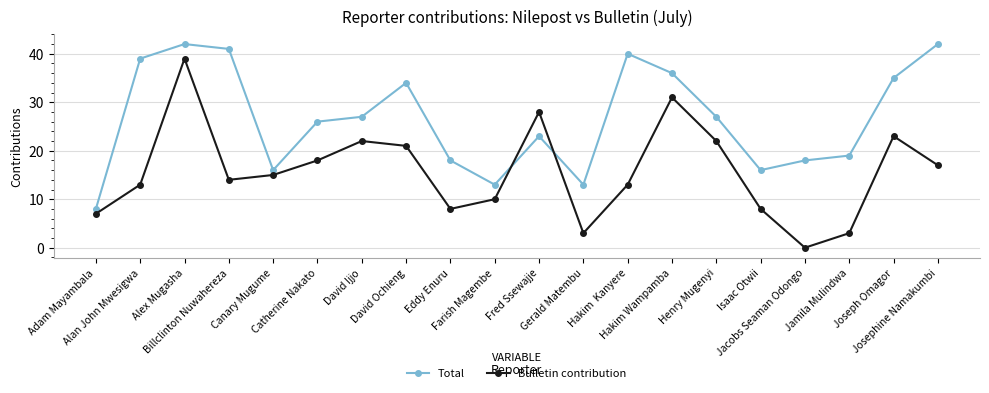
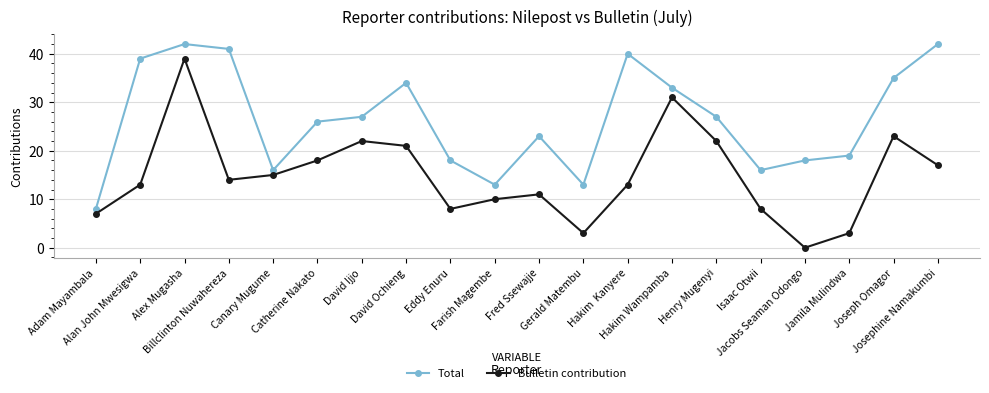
  {
    "Total": {
      "Adam Mayambala": 8,
      "Alan John Mwesigwa": 39,
      "Alex Mugasha": 42,
      "Billclinton Nuwahereza": 41,
      "Canary Mugume": 16,
      "Catherine Nakato": 26,
      "David Ijjo": 27,
      "David Ochieng": 34,
      "Eddy Enuru": 18,
      "Farish Magembe": 13,
      "Fred Ssewajje": 23,
      "Gerald Matembu": 13,
      "Hakim Kanyere": 40,
-     "Hakim Wampamba": 36,
+     "Hakim Wampamba": 33,
      "Henry Mugenyi": 27,
      "Isaac Otwii": 16,
      "Jacobs Seaman Odongo": 18,
      "Jamila Mulindwa": 19,
      "Joseph Omagor": 35,
      "Josephine Namakumbi": 42
    },
    "Bulletin contribution": {
      "Adam Mayambala": 7,
      "Alan John Mwesigwa": 13,
      "Alex Mugasha": 39,
      "Billclinton Nuwahereza": 14,
      "Canary Mugume": 15,
      "Catherine Nakato": 18,
      "David Ijjo": 22,
      "David Ochieng": 21,
      "Eddy Enuru": 8,
      "Farish Magembe": 10,
-     "Fred Ssewajje": 28,
+     "Fred Ssewajje": 11,
      "Gerald Matembu": 3,
      "Hakim Kanyere": 13,
      "Hakim Wampamba": 31,
      "Henry Mugenyi": 22,
      "Isaac Otwii": 8,
      "Jacobs Seaman Odongo": 0,
      "Jamila Mulindwa": 3,
      "Joseph Omagor": 23,
      "Josephine Namakumbi": 17
    }
  }
